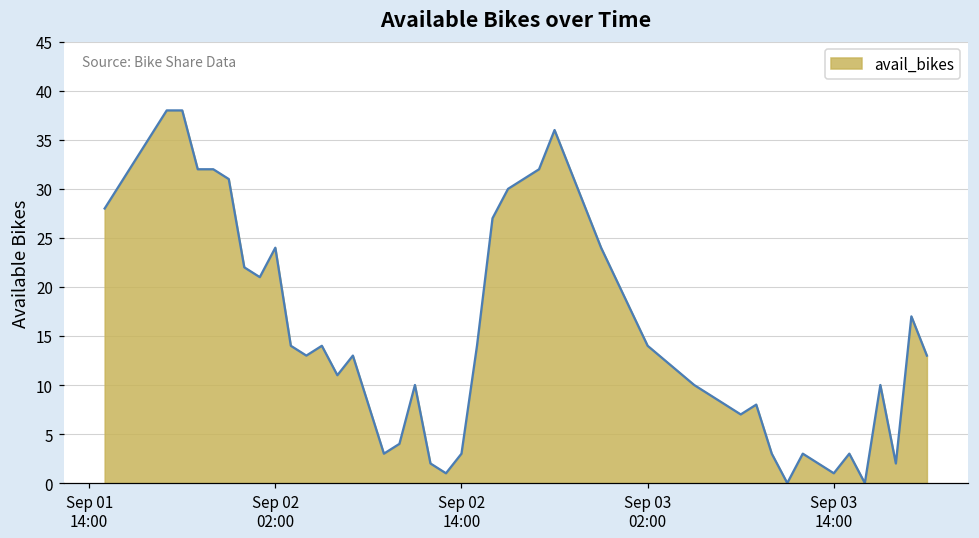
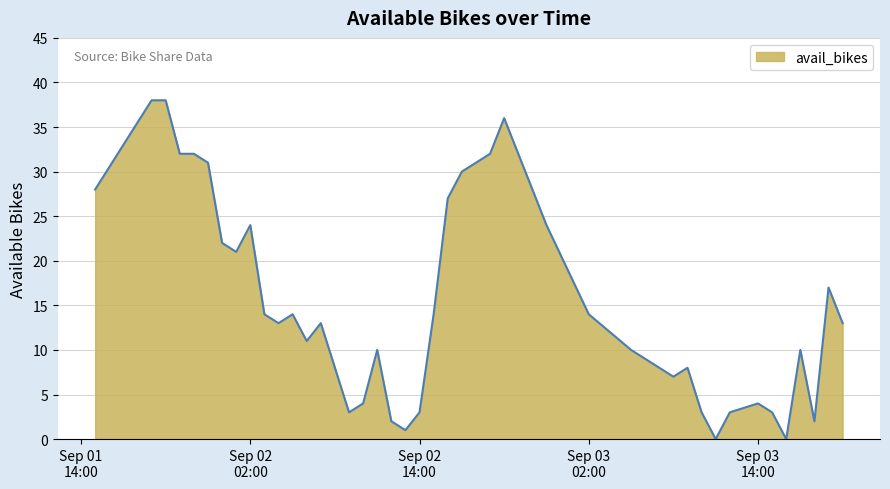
  {
    "Sep 02 02:00": 24,
    "Sep 02 14:00": 3,
    "Sep 03 02:00": 14,
-   "Sep 03 14:00": 1
+   "Sep 03 14:00": 4
  }
